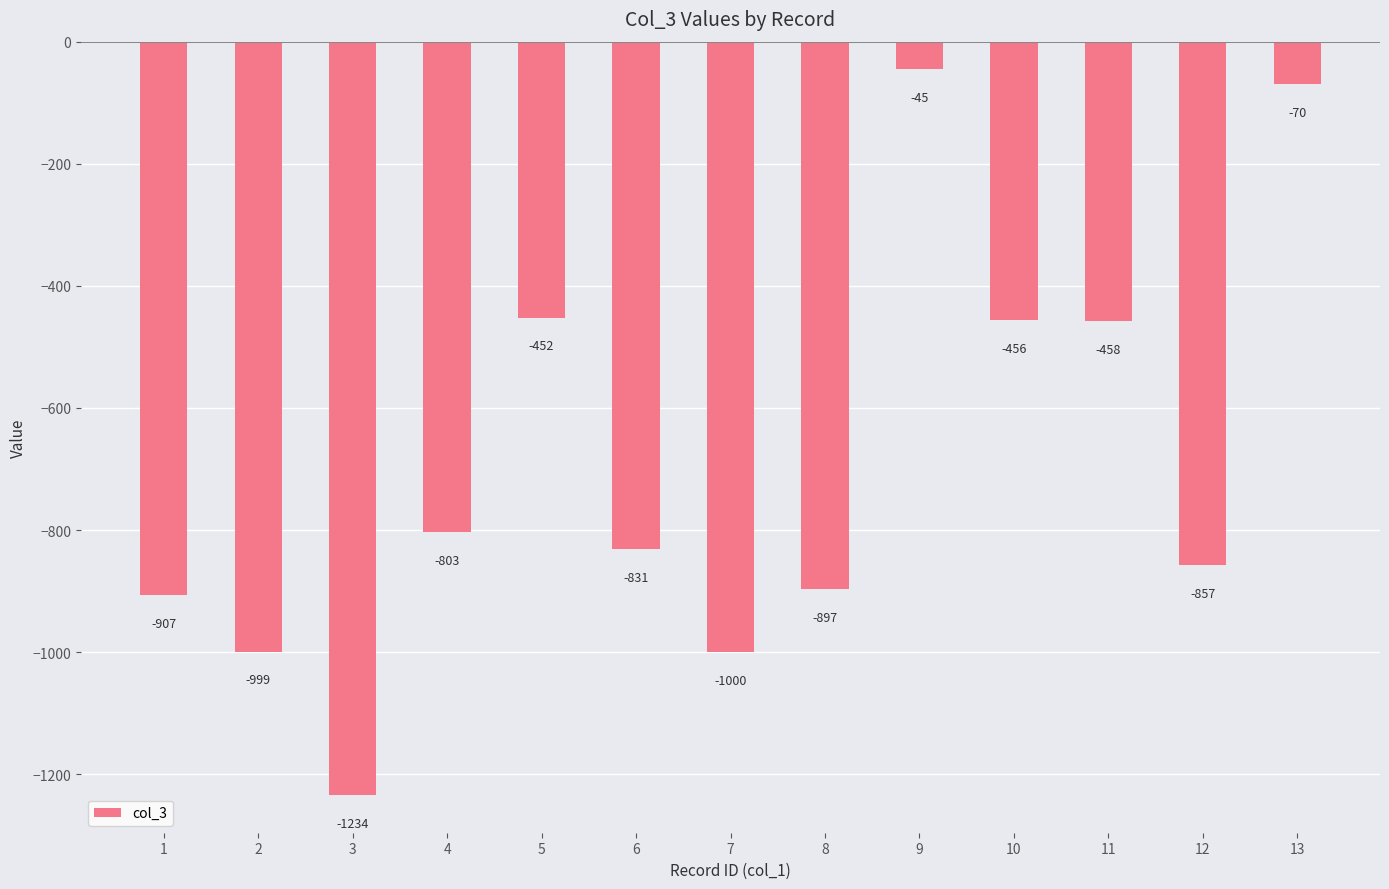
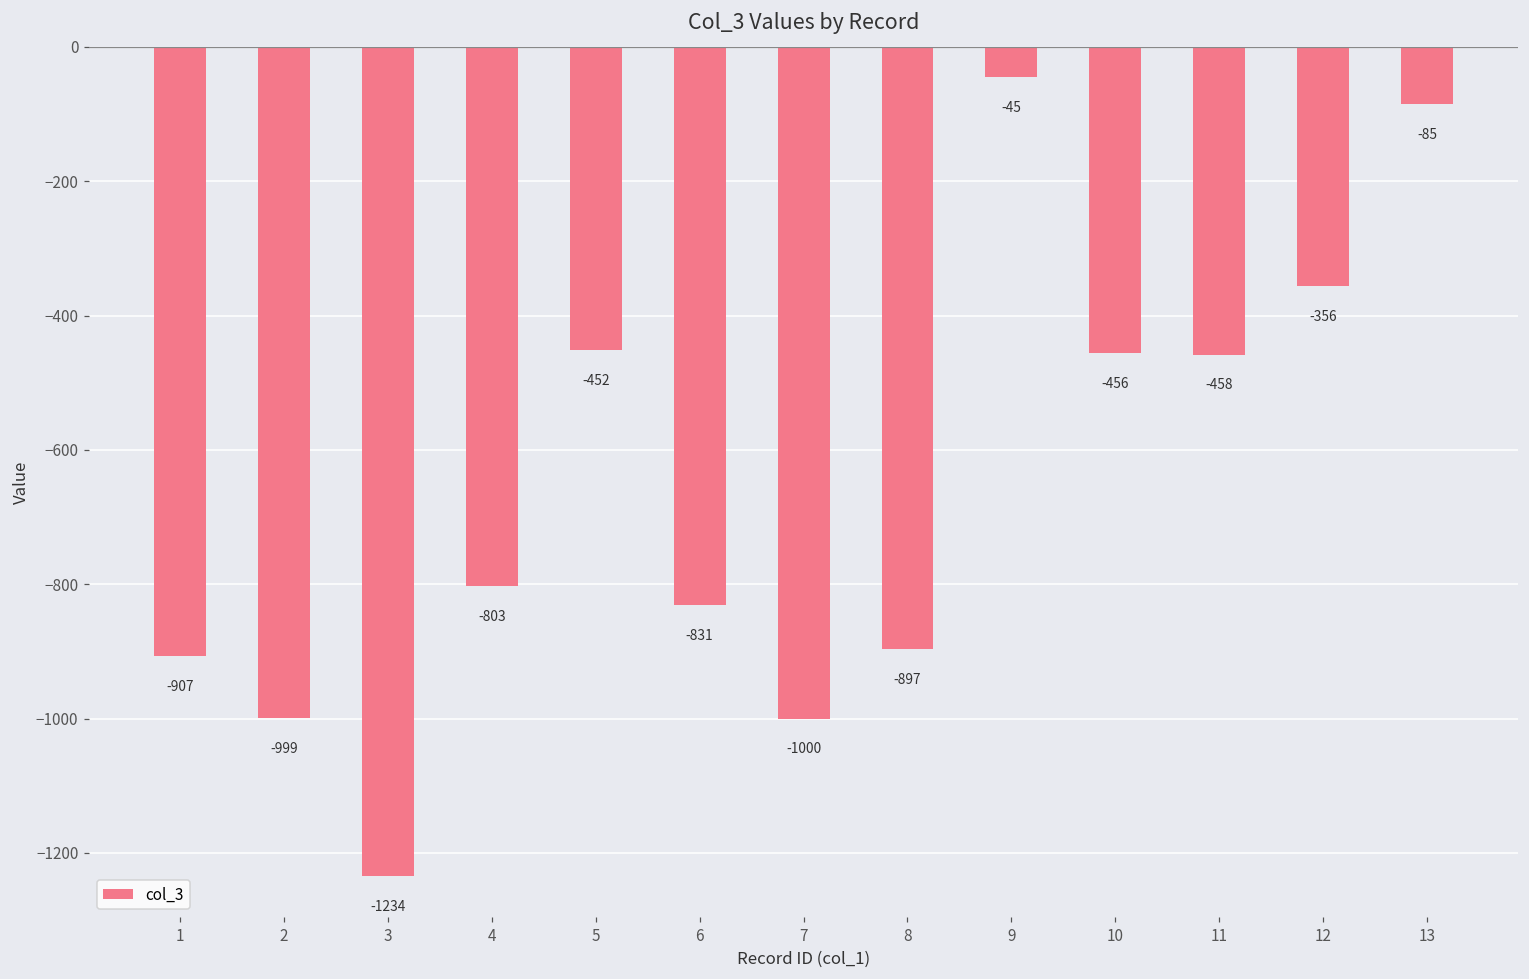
  {
    "1": -907,
    "2": -999,
    "3": -1234,
    "4": -803,
    "5": -452,
    "6": -831,
    "7": -1000,
    "8": -897,
    "9": -45,
    "10": -456,
    "11": -458,
-   "12": -857,
-   "13": -70
+   "12": -356,
+   "13": -85
  }
